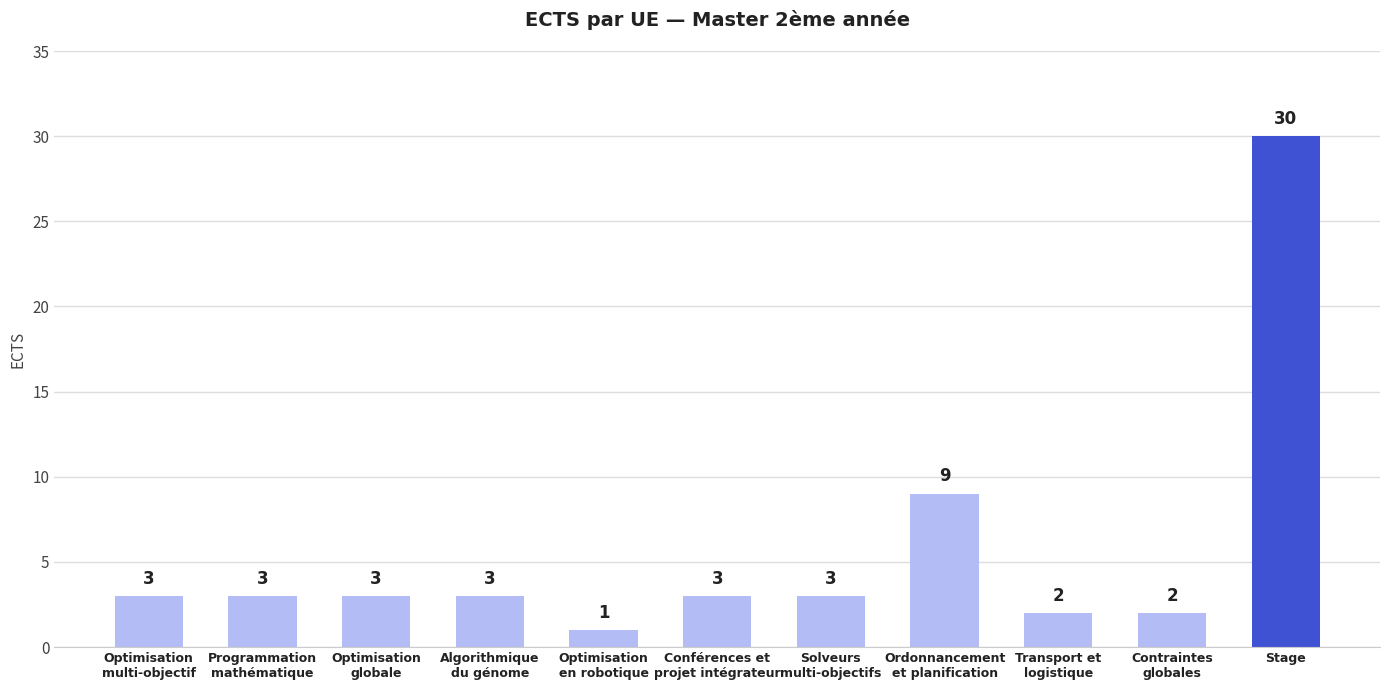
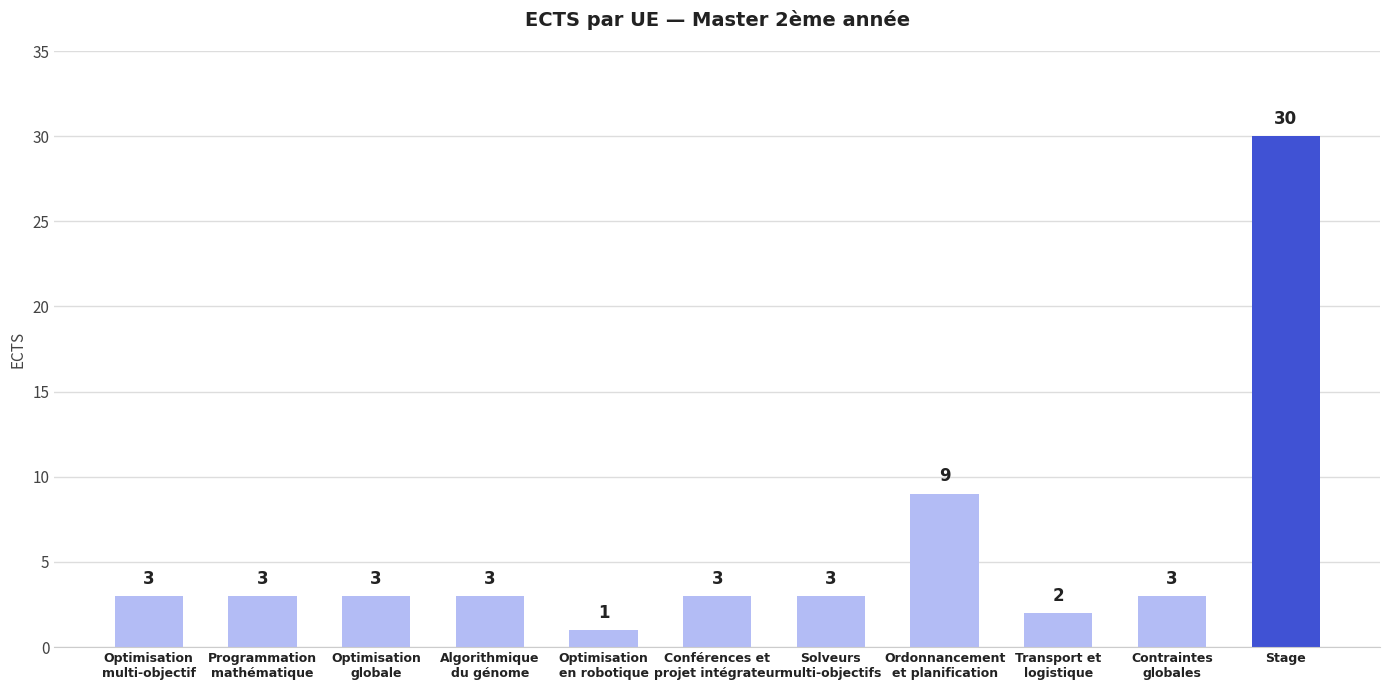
  {
    "Optimisation multi-objectif": 3,
    "Programmation mathématique": 3,
    "Optimisation globale": 3,
    "Algorithmique du génome": 3,
    "Optimisation en robotique": 1,
    "Conférences et projet intégrateur": 3,
    "Solveurs multi-objectifs": 3,
    "Ordonnancement et planification": 9,
    "Transport et logistique": 2,
-   "Contraintes globales": 2,
+   "Contraintes globales": 3,
    "Stage": 30
  }
